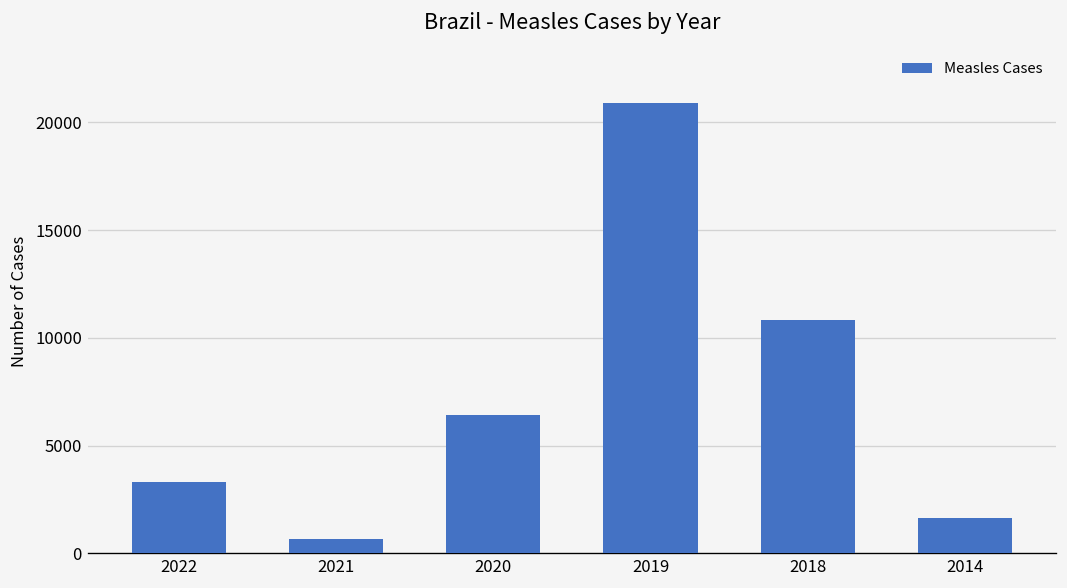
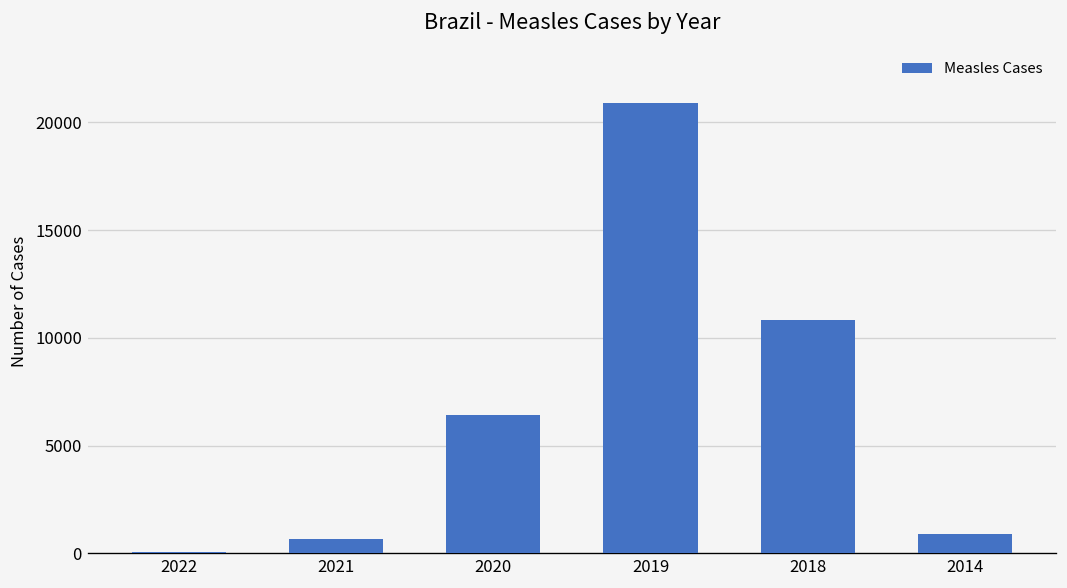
  {
-   "2022": 3300,
+   "2022": 0,
    "2021": 700,
    "2020": 6400,
    "2019": 20900,
    "2018": 10800,
-   "2014": 1700
+   "2014": 900
  }
